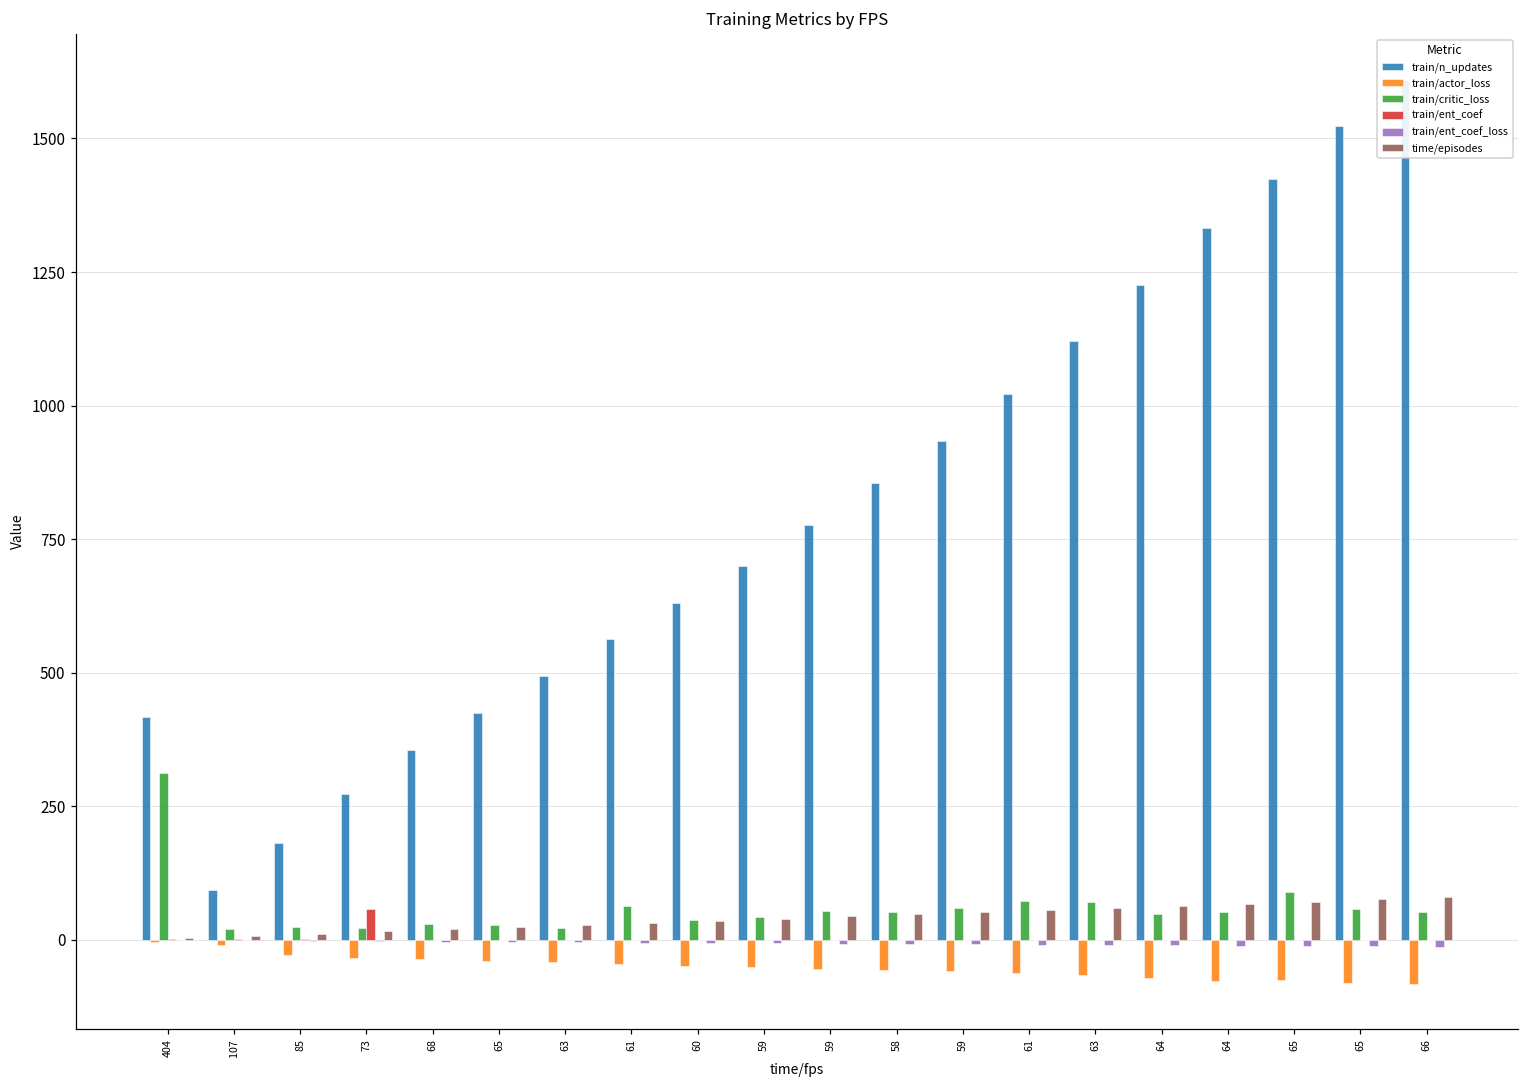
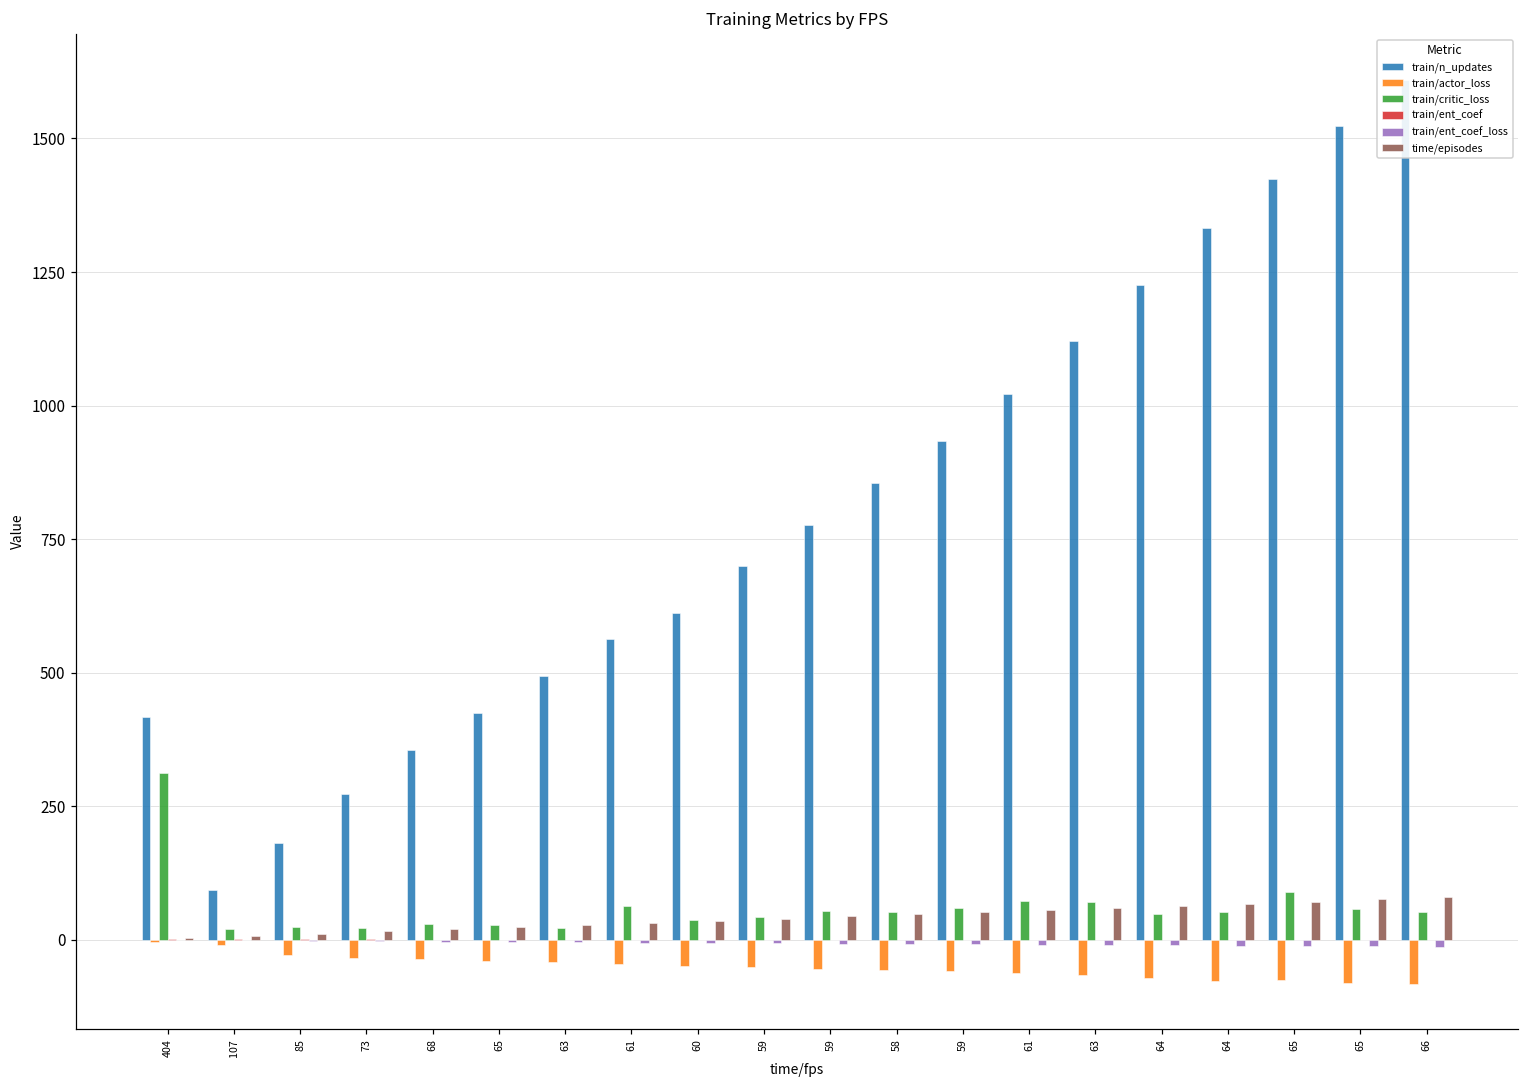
  {
    "train/n_updates": {
      "404": 420,
      "107": 90,
      "85": 180,
      "73": 270,
      "68": 360,
-     "60": 630,
+     "60": 610,
      "58": 860
    },
    "train/actor_loss": {
      "107": -10,
      "85": -30,
      "73": -30,
      "68": -40,
      "60": -50,
      "58": -60,
      "66": -80
    },
    "train/critic_loss": {
      "404": 310,
      "107": 20,
      "85": 20,
      "73": 20,
      "68": 30,
      "60": 40,
      "58": 50,
      "66": 50
    },
    "train/ent_coef": {
-     "73": 60
+     "73": 0
    },
    "train/ent_coef_loss": {
      "60": -10,
      "58": -10,
      "66": -10
    },
    "time/episodes": {
      "107": 10,
      "85": 10,
      "73": 20,
      "68": 20,
      "60": 40,
      "58": 50,
      "66": 80
    }
  }
